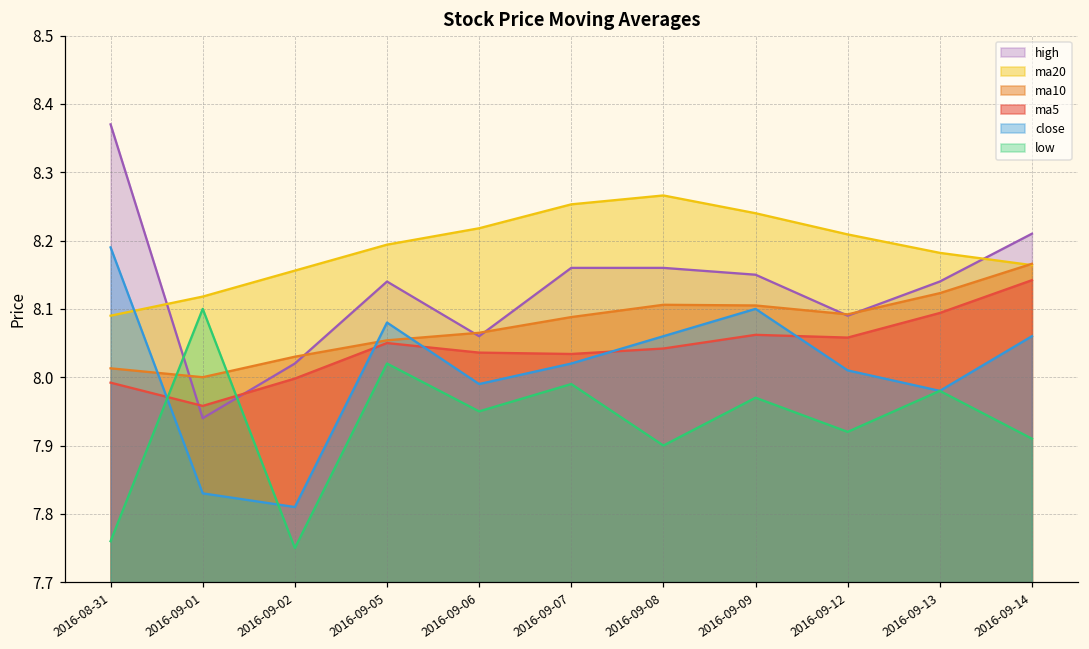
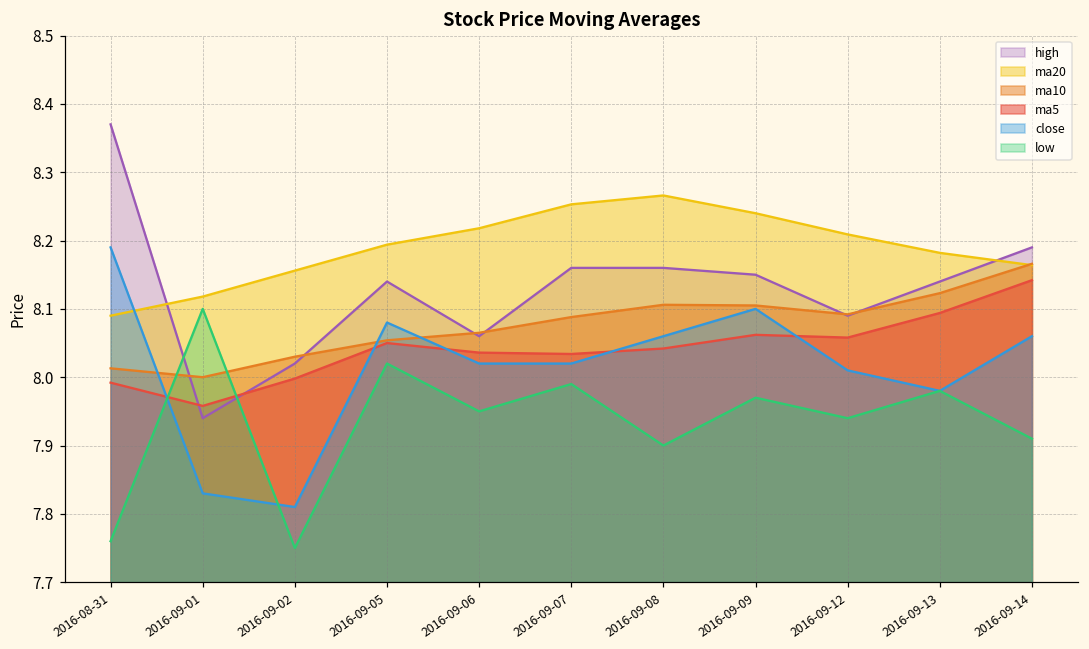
  {
    "high": {
      "2016-08-31": 8.37,
      "2016-09-01": 7.94,
      "2016-09-02": 8.02,
      "2016-09-05": 8.14,
      "2016-09-06": 8.06,
      "2016-09-07": 8.16,
      "2016-09-08": 8.16,
      "2016-09-09": 8.15,
      "2016-09-13": 8.14,
-     "2016-09-14": 8.21
+     "2016-09-14": 8.19
    },
    "close": {
      "2016-08-31": 8.19,
      "2016-09-01": 7.83,
      "2016-09-02": 7.81,
      "2016-09-05": 8.08,
-     "2016-09-06": 7.99,
+     "2016-09-06": 8.02,
      "2016-09-07": 8.02,
      "2016-09-08": 8.06,
      "2016-09-09": 8.10,
      "2016-09-12": 8.01,
      "2016-09-14": 8.06
    },
    "low": {
      "2016-08-31": 7.76,
      "2016-09-01": 8.10,
      "2016-09-02": 7.75,
      "2016-09-05": 8.02,
      "2016-09-06": 7.95,
      "2016-09-07": 7.99,
      "2016-09-08": 7.90,
      "2016-09-09": 7.97,
-     "2016-09-12": 7.92,
+     "2016-09-12": 7.94,
      "2016-09-14": 7.91
    }
  }
